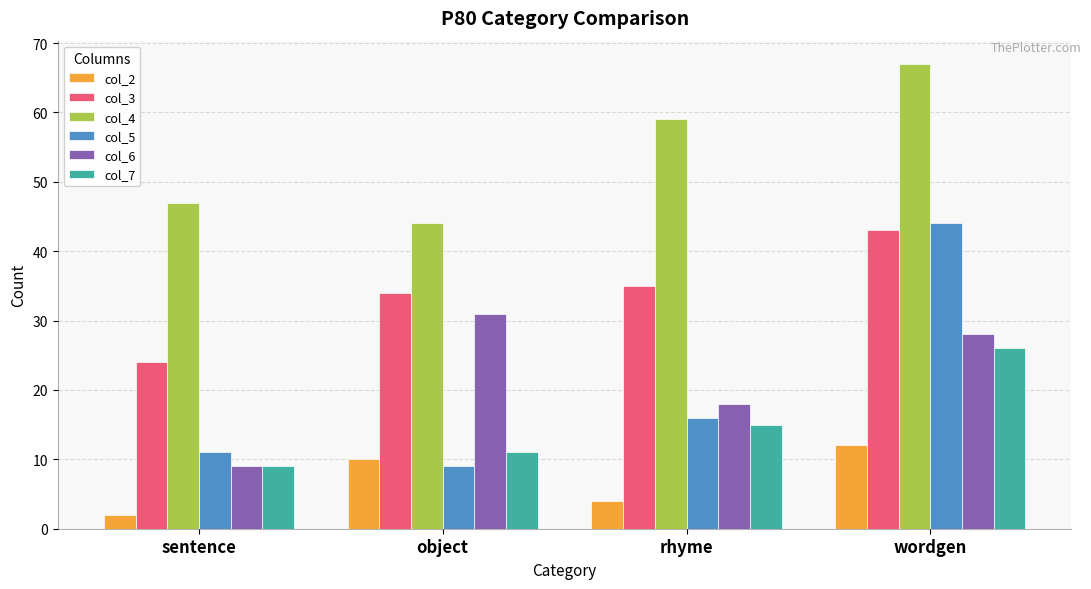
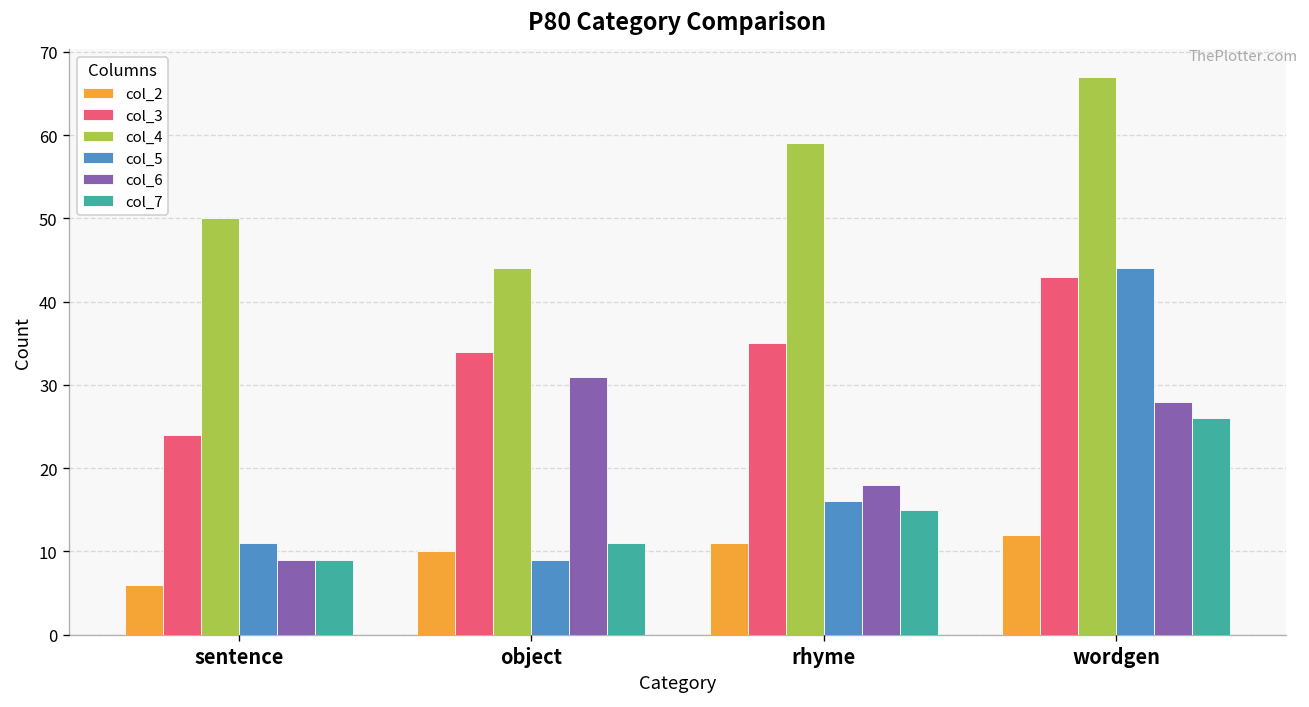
  {
    "col_2": {
-     "sentence": 2,
+     "sentence": 6,
      "object": 10,
-     "rhyme": 4,
+     "rhyme": 11,
      "wordgen": 12
    },
    "col_3": {
      "sentence": 24,
      "object": 34,
      "rhyme": 35,
      "wordgen": 43
    },
    "col_4": {
-     "sentence": 47,
+     "sentence": 50,
      "object": 44,
      "rhyme": 59,
      "wordgen": 67
    },
    "col_6": {
      "sentence": 9,
      "object": 31,
      "rhyme": 18,
      "wordgen": 28
    }
  }
